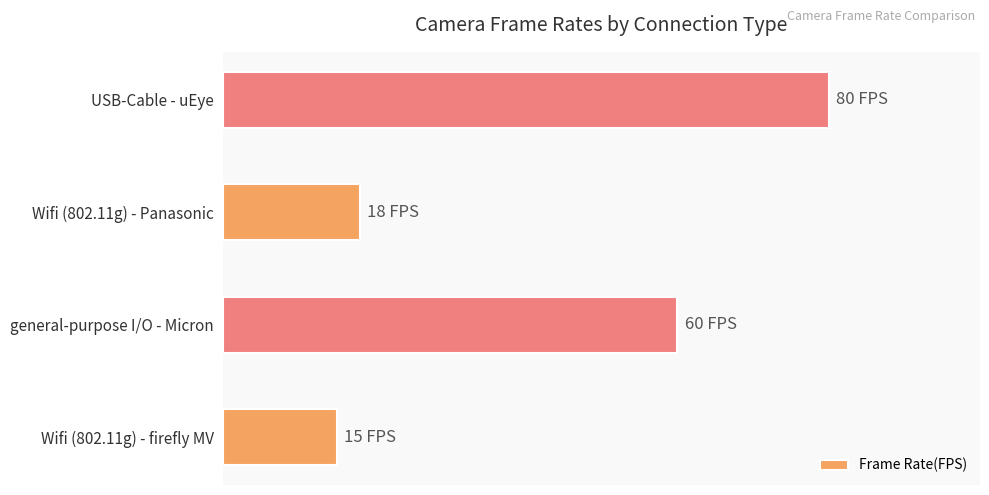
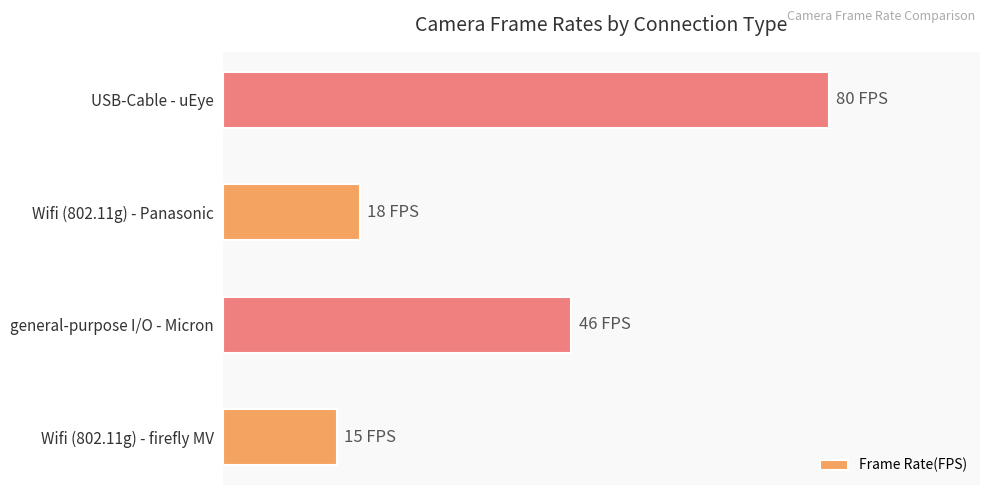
  {
    "USB-Cable - uEye": 80,
    "Wifi (802.11g) - Panasonic": 18,
-   "general-purpose I/O - Micron": 60,
+   "general-purpose I/O - Micron": 46,
    "Wifi (802.11g) - firefly MV": 15
  }
